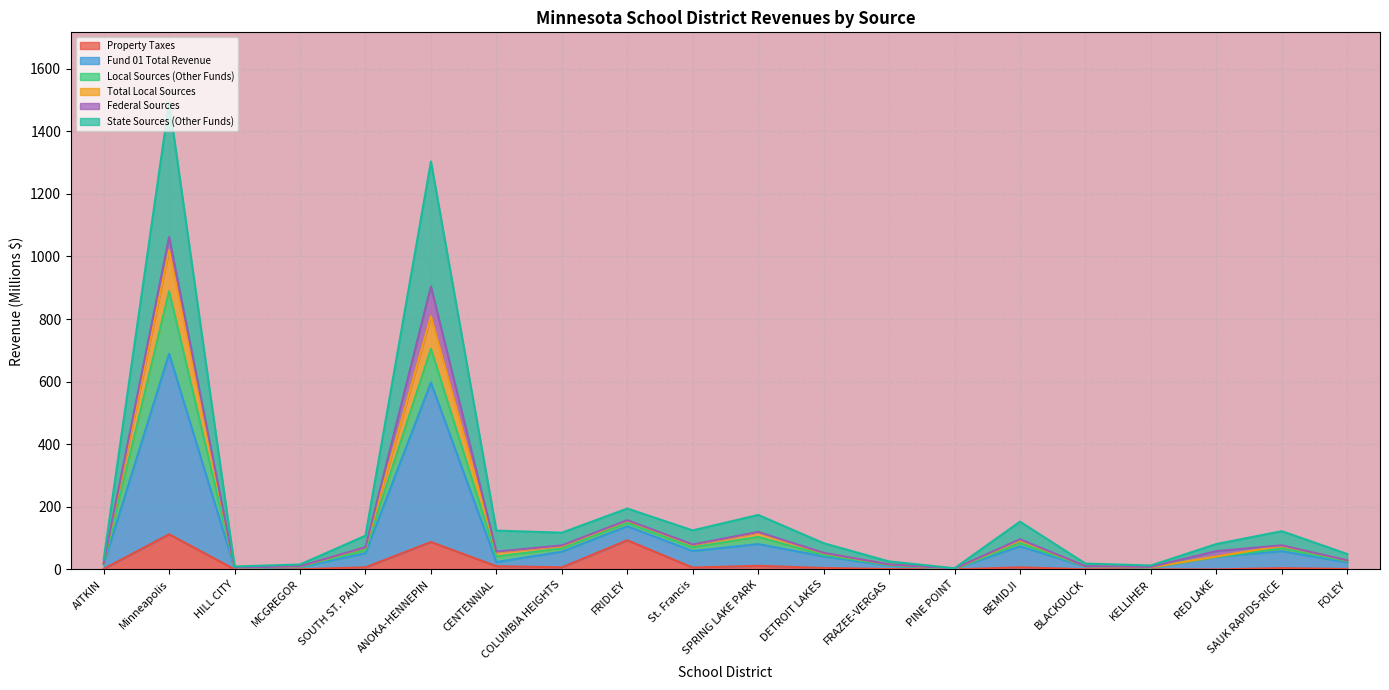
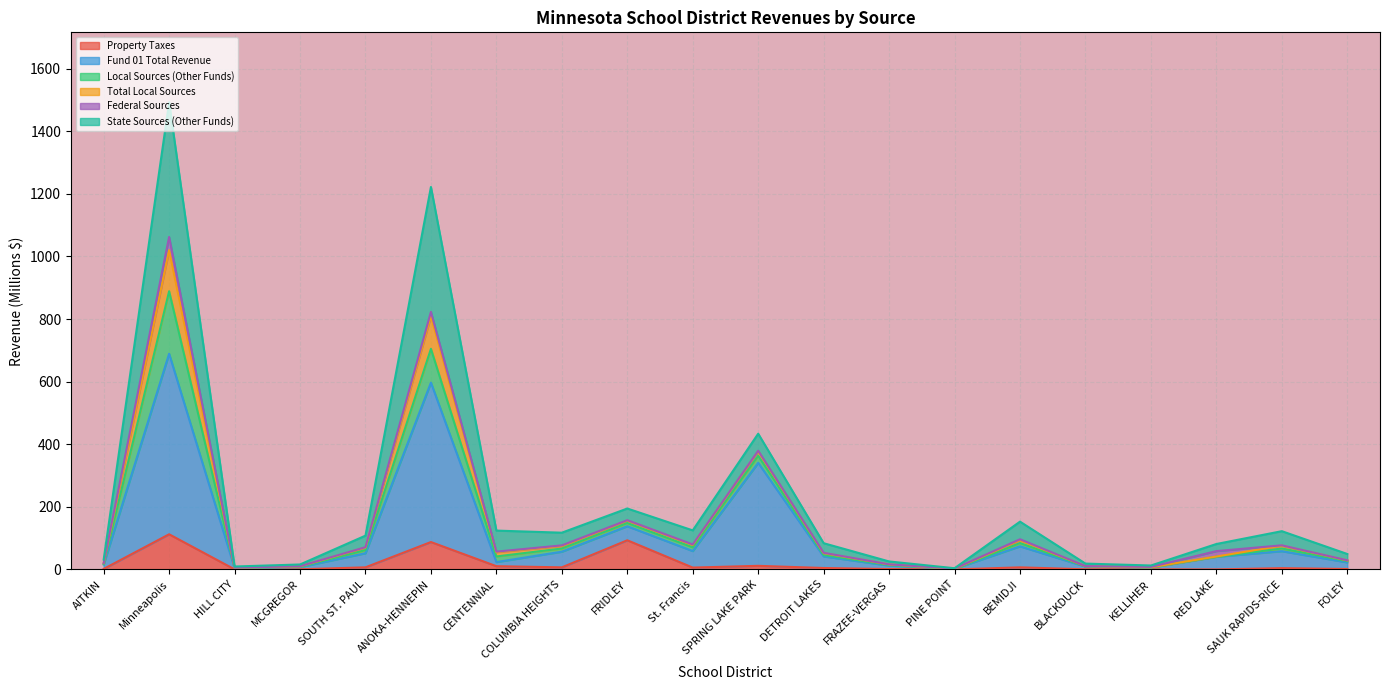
  {
    "Property Taxes": {
      "AITKIN": 0,
      "Minneapolis": 110,
      "SOUTH ST. PAUL": 10,
      "ANOKA-HENNEPIN": 90,
      "CENTENNIAL": 10,
      "COLUMBIA HEIGHTS": 10,
      "FRIDLEY": 90,
      "St. Francis": 10,
      "SPRING LAKE PARK": 10,
      "DETROIT LAKES": 0,
      "FRAZEE-VERGAS": 0,
      "BEMIDJI": 10,
      "BLACKDUCK": 0,
      "RED LAKE": 0,
      "SAUK RAPIDS-RICE": 0,
      "FOLEY": 0
    },
    "Fund 01 Total Revenue": {
      "Minneapolis": 580,
      "SOUTH ST. PAUL": 50,
      "ANOKA-HENNEPIN": 510,
      "CENTENNIAL": 10,
      "COLUMBIA HEIGHTS": 50,
      "FRIDLEY": 40,
      "St. Francis": 50,
-     "SPRING LAKE PARK": 70,
+     "SPRING LAKE PARK": 330,
      "BEMIDJI": 70,
      "SAUK RAPIDS-RICE": 50
    },
    "Total Local Sources": {
      "Minneapolis": 130,
      "ANOKA-HENNEPIN": 100
    },
    "Federal Sources": {
      "Minneapolis": 40,
-     "ANOKA-HENNEPIN": 100,
+     "ANOKA-HENNEPIN": 10,
      "RED LAKE": 20
    }
  }
